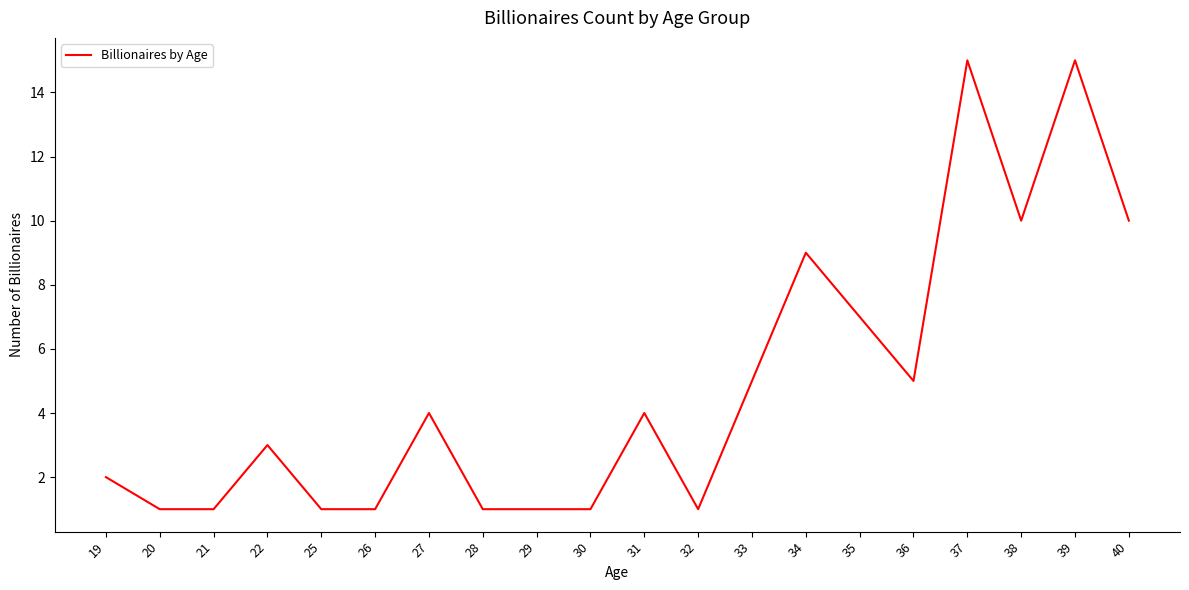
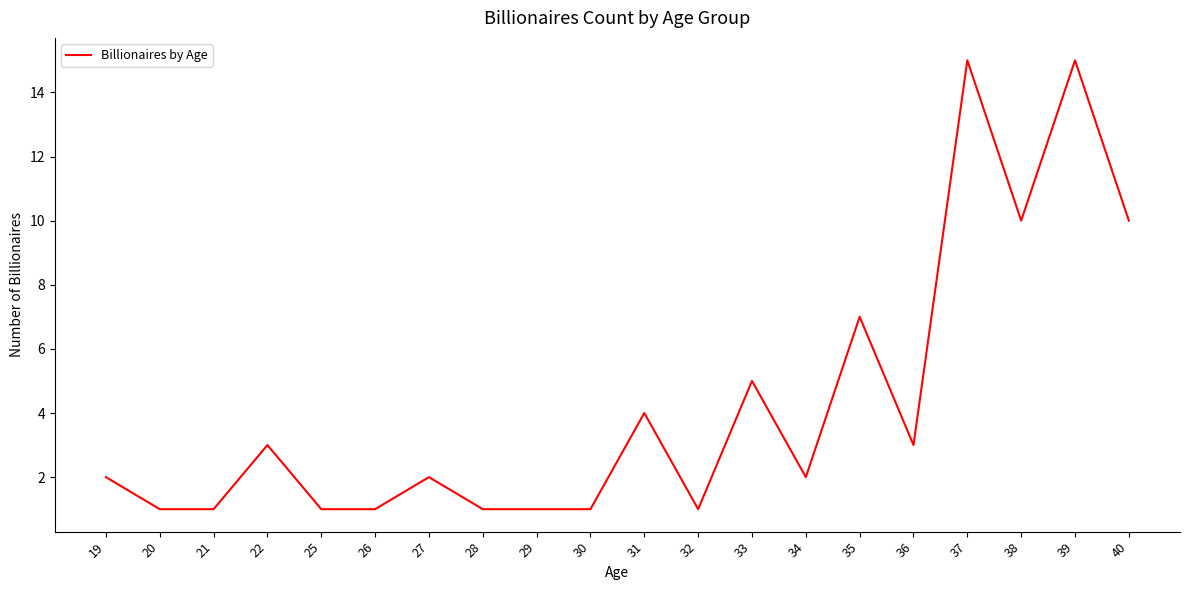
  {
    "19": 2,
    "20": 1,
    "21": 1,
    "22": 3,
    "25": 1,
    "26": 1,
-   "27": 4,
+   "27": 2,
    "28": 1,
    "29": 1,
    "30": 1,
    "31": 4,
    "32": 1,
    "33": 5,
-   "34": 9,
+   "34": 2,
    "35": 7,
-   "36": 5,
+   "36": 3,
    "37": 15,
    "38": 10,
    "39": 15,
    "40": 10
  }
